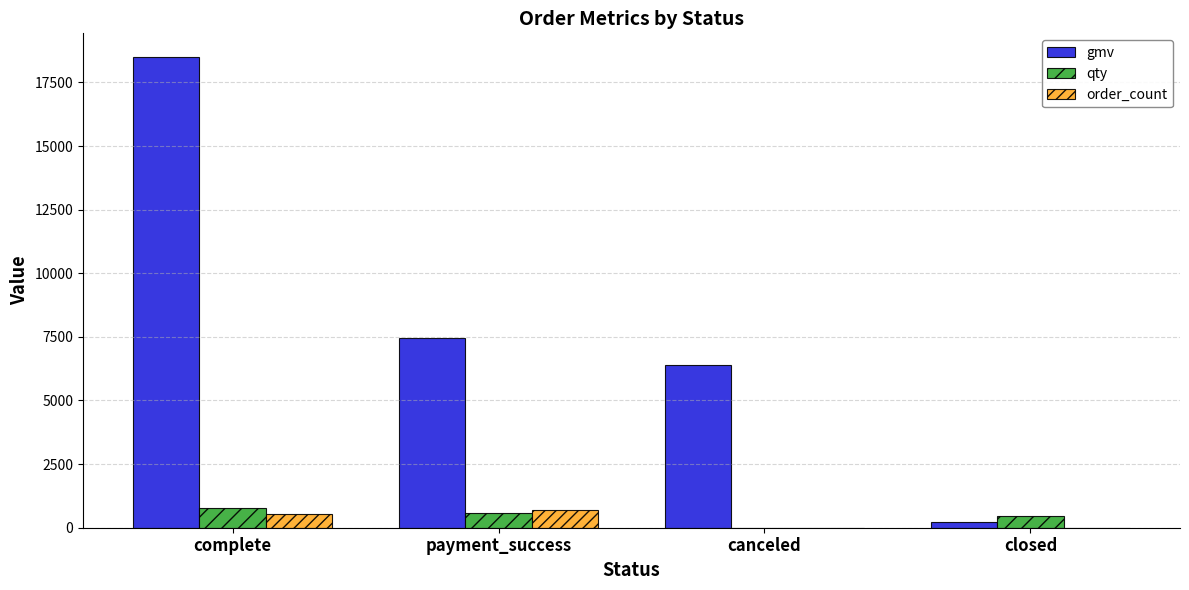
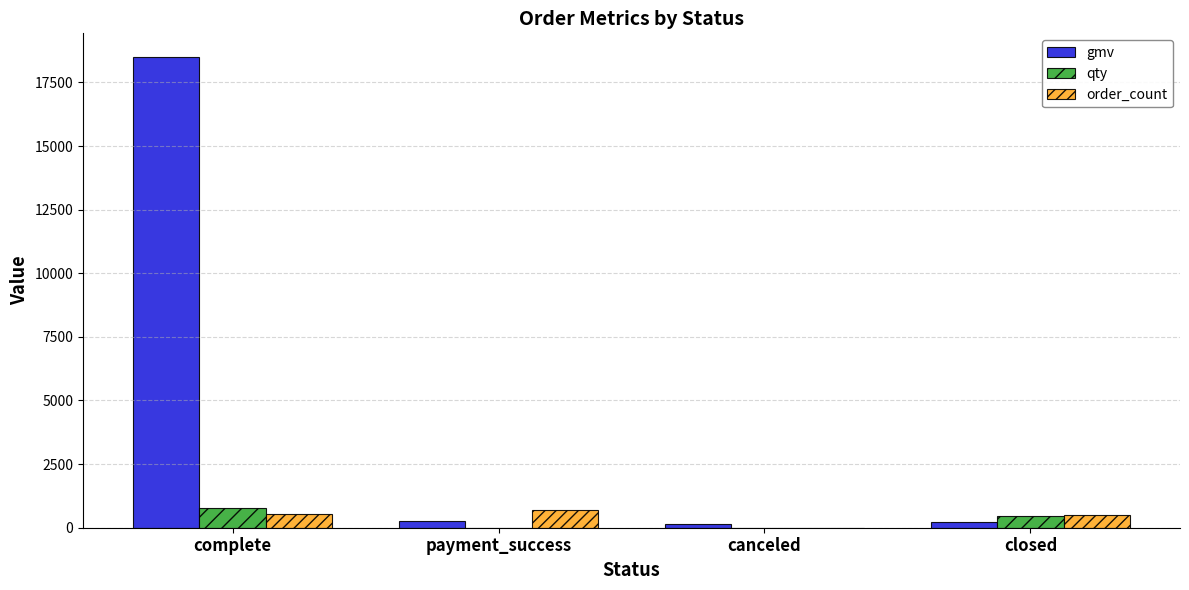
  {
    "gmv": {
      "complete": 18500,
-     "payment_success": 7500,
-     "canceled": 6400,
+     "payment_success": 200,
+     "canceled": 100,
      "closed": 200
    },
    "qty": {
      "complete": 800,
-     "payment_success": 600,
+     "payment_success": 0,
      "closed": 500
    },
    "order_count": {
      "complete": 500,
      "payment_success": 700,
-     "closed": 0
+     "closed": 500
    }
  }
